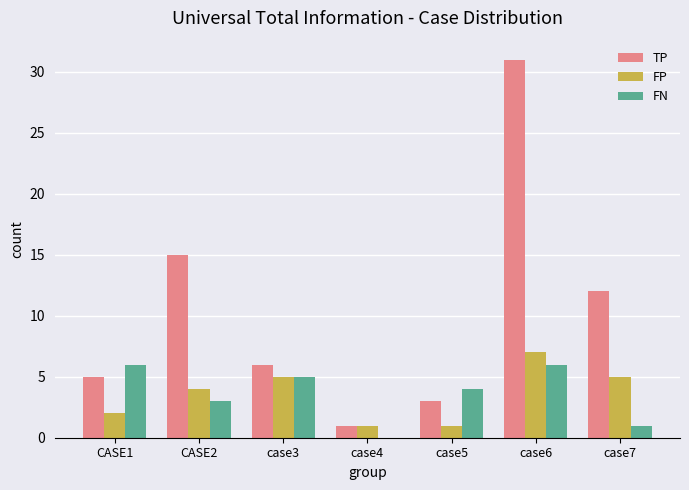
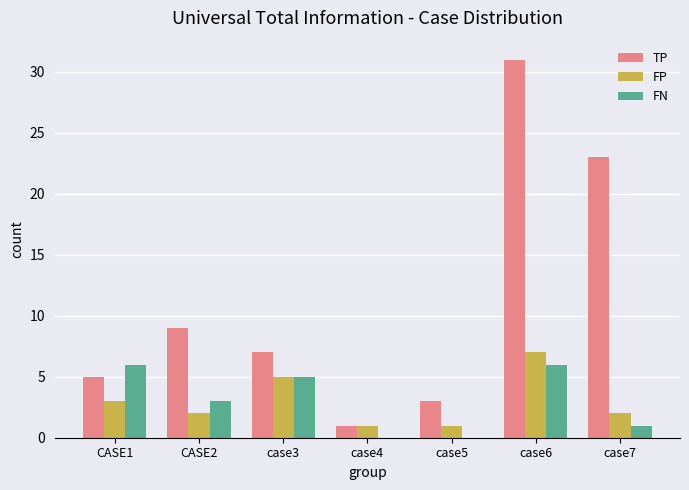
  {
    "TP": {
      "CASE1": 5,
-     "CASE2": 15,
-     "case3": 6,
+     "CASE2": 9,
+     "case3": 7,
      "case4": 1,
      "case5": 3,
      "case6": 31,
-     "case7": 12
+     "case7": 23
    },
    "FP": {
-     "CASE1": 2,
-     "CASE2": 4,
+     "CASE1": 3,
+     "CASE2": 2,
      "case3": 5,
      "case4": 1,
      "case5": 1,
      "case6": 7,
-     "case7": 5
+     "case7": 2
    },
    "FN": {
      "CASE1": 6,
      "CASE2": 3,
      "case3": 5,
      "case4": 0,
-     "case5": 4,
+     "case5": 0,
      "case6": 6,
      "case7": 1
    }
  }
